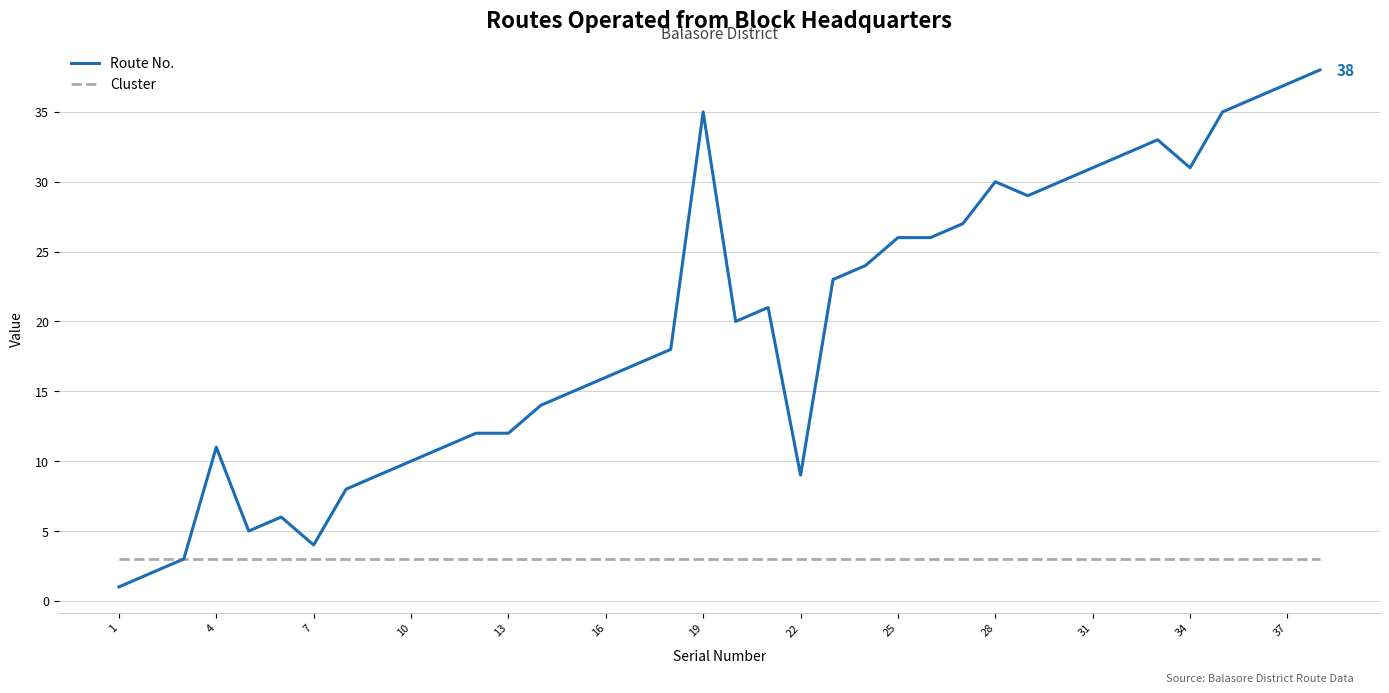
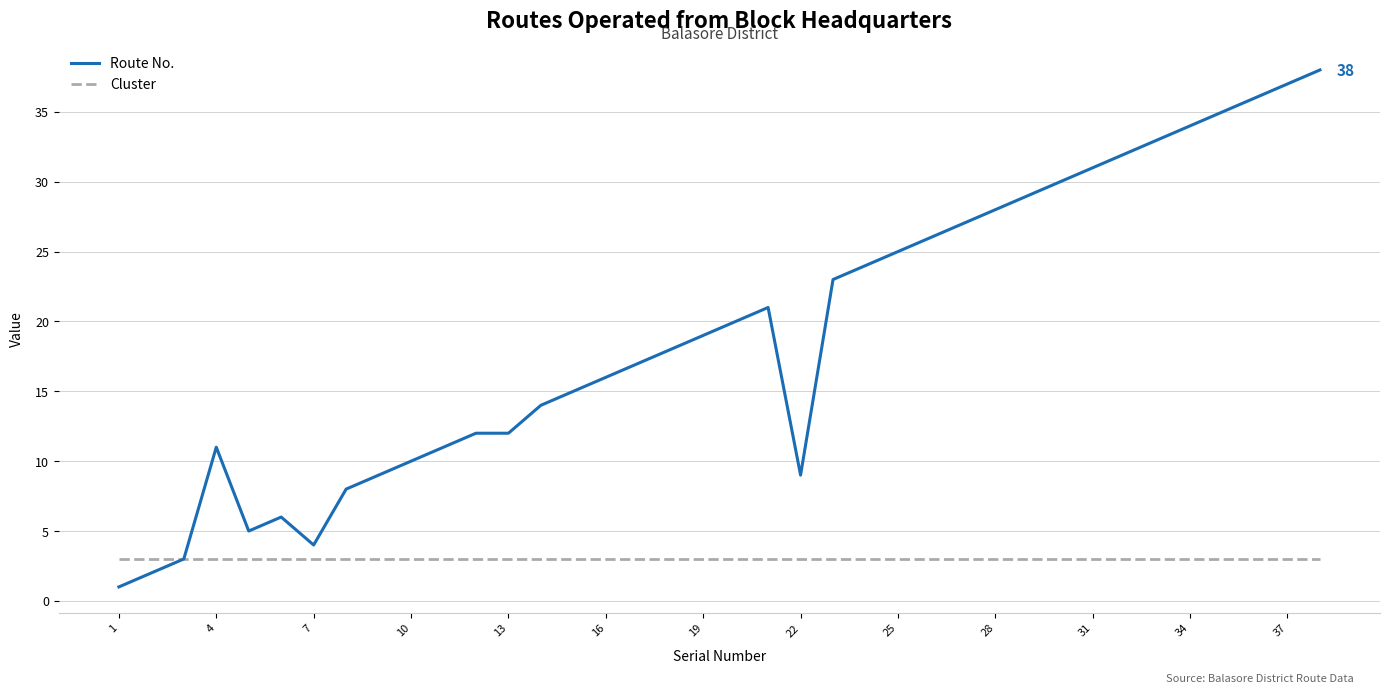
  {
    "Route No.": {
      "1": 1,
      "4": 11,
      "7": 4,
      "10": 10,
      "13": 12,
      "16": 16,
-     "19": 35,
+     "19": 19,
      "22": 9,
-     "25": 26,
-     "28": 30,
+     "25": 25,
+     "28": 28,
      "31": 31,
-     "34": 31,
+     "34": 34,
      "37": 37
    },
    "Cluster": {
      "1": 3,
      "4": 3,
      "7": 3,
      "10": 3,
      "13": 3,
      "16": 3,
      "19": 3,
      "22": 3,
      "25": 3,
      "28": 3,
      "31": 3,
      "34": 3,
      "37": 3
    }
  }
